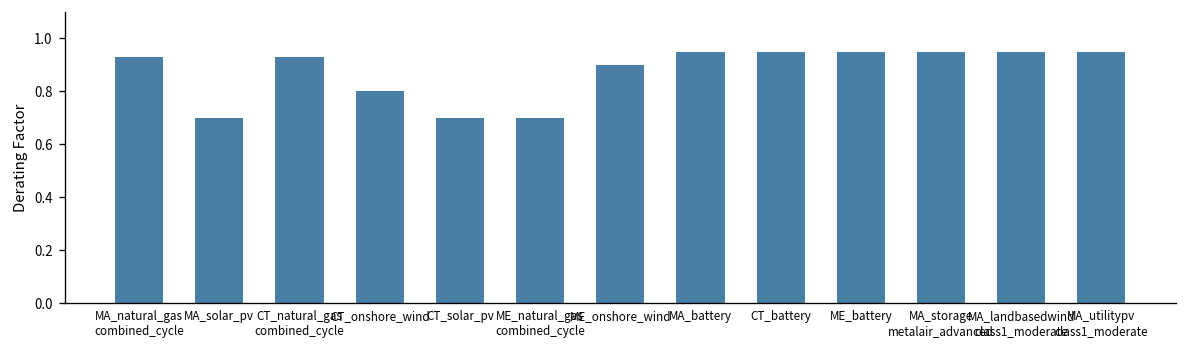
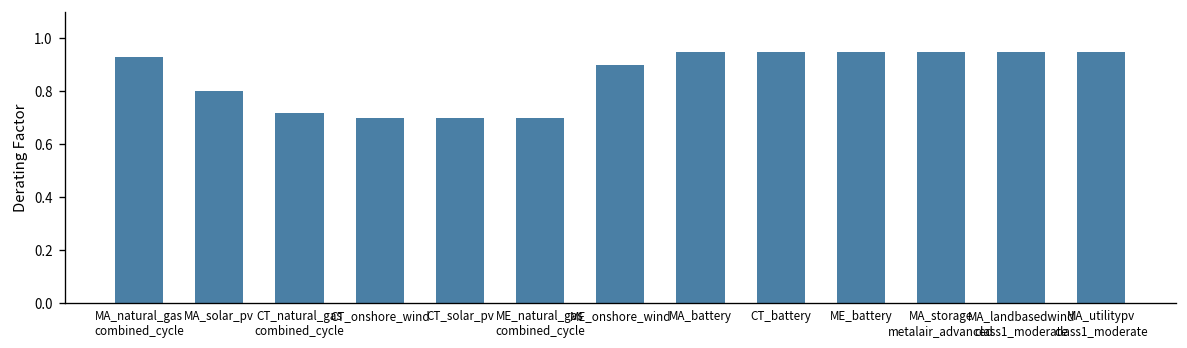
  {
    "MA_natural_gas combined_cycle": 0.93,
-   "MA_solar_pv": 0.7,
-   "CT_natural_gas combined_cycle": 0.93,
-   "CT_onshore_wind": 0.8,
+   "MA_solar_pv": 0.8,
+   "CT_natural_gas combined_cycle": 0.72,
+   "CT_onshore_wind": 0.7,
    "CT_solar_pv": 0.70,
    "ME_natural_gas combined_cycle": 0.70,
    "ME_onshore_wind": 0.90,
    "MA_battery": 0.95,
    "CT_battery": 0.95,
    "ME_battery": 0.95
  }
